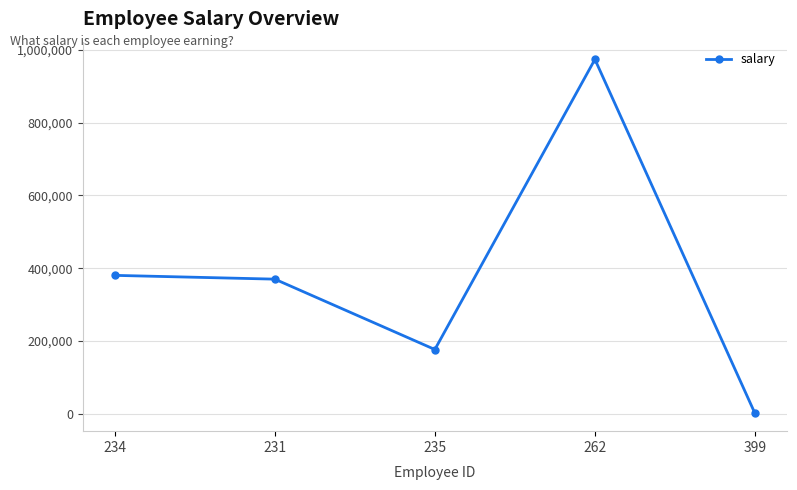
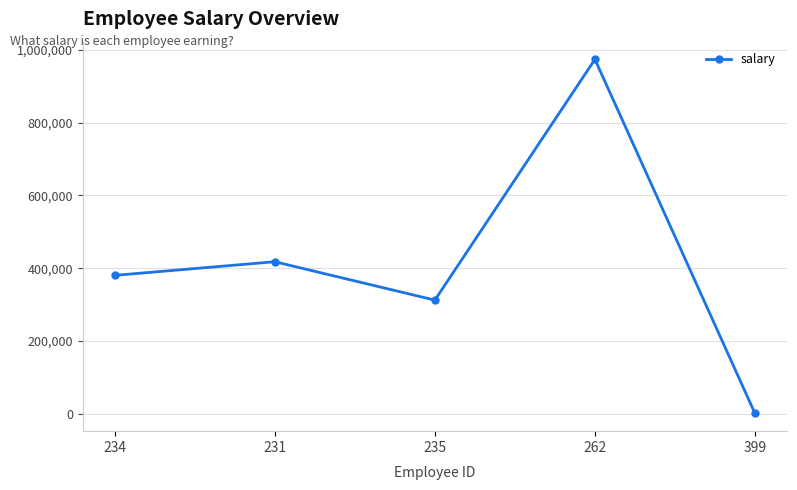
  {
    "234": "380,000",
-   "231": "370,000",
-   "235": "180,000",
+   "231": "420,000",
+   "235": "310,000",
    "262": "970,000",
    "399": "0"
  }
